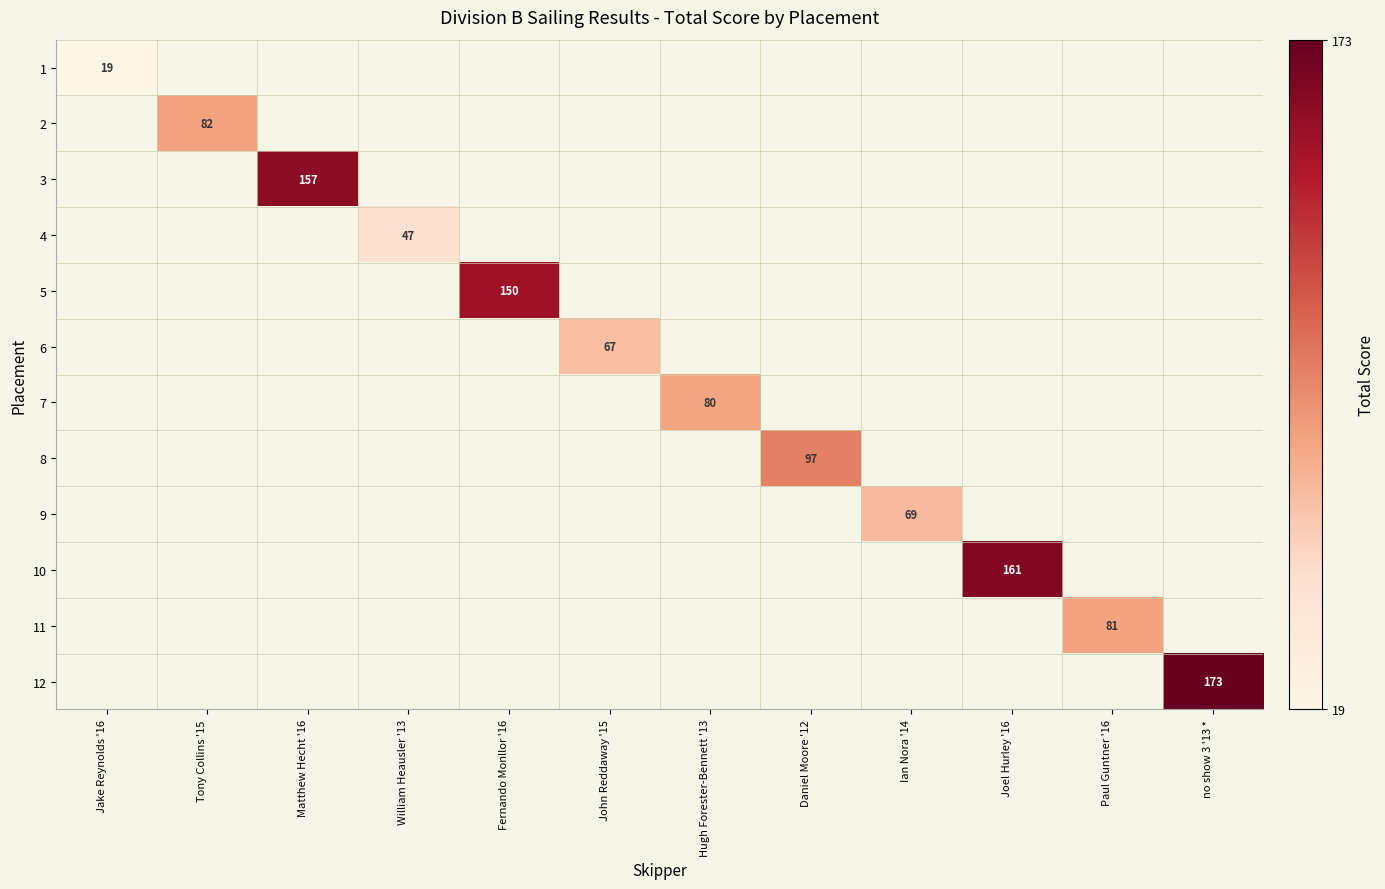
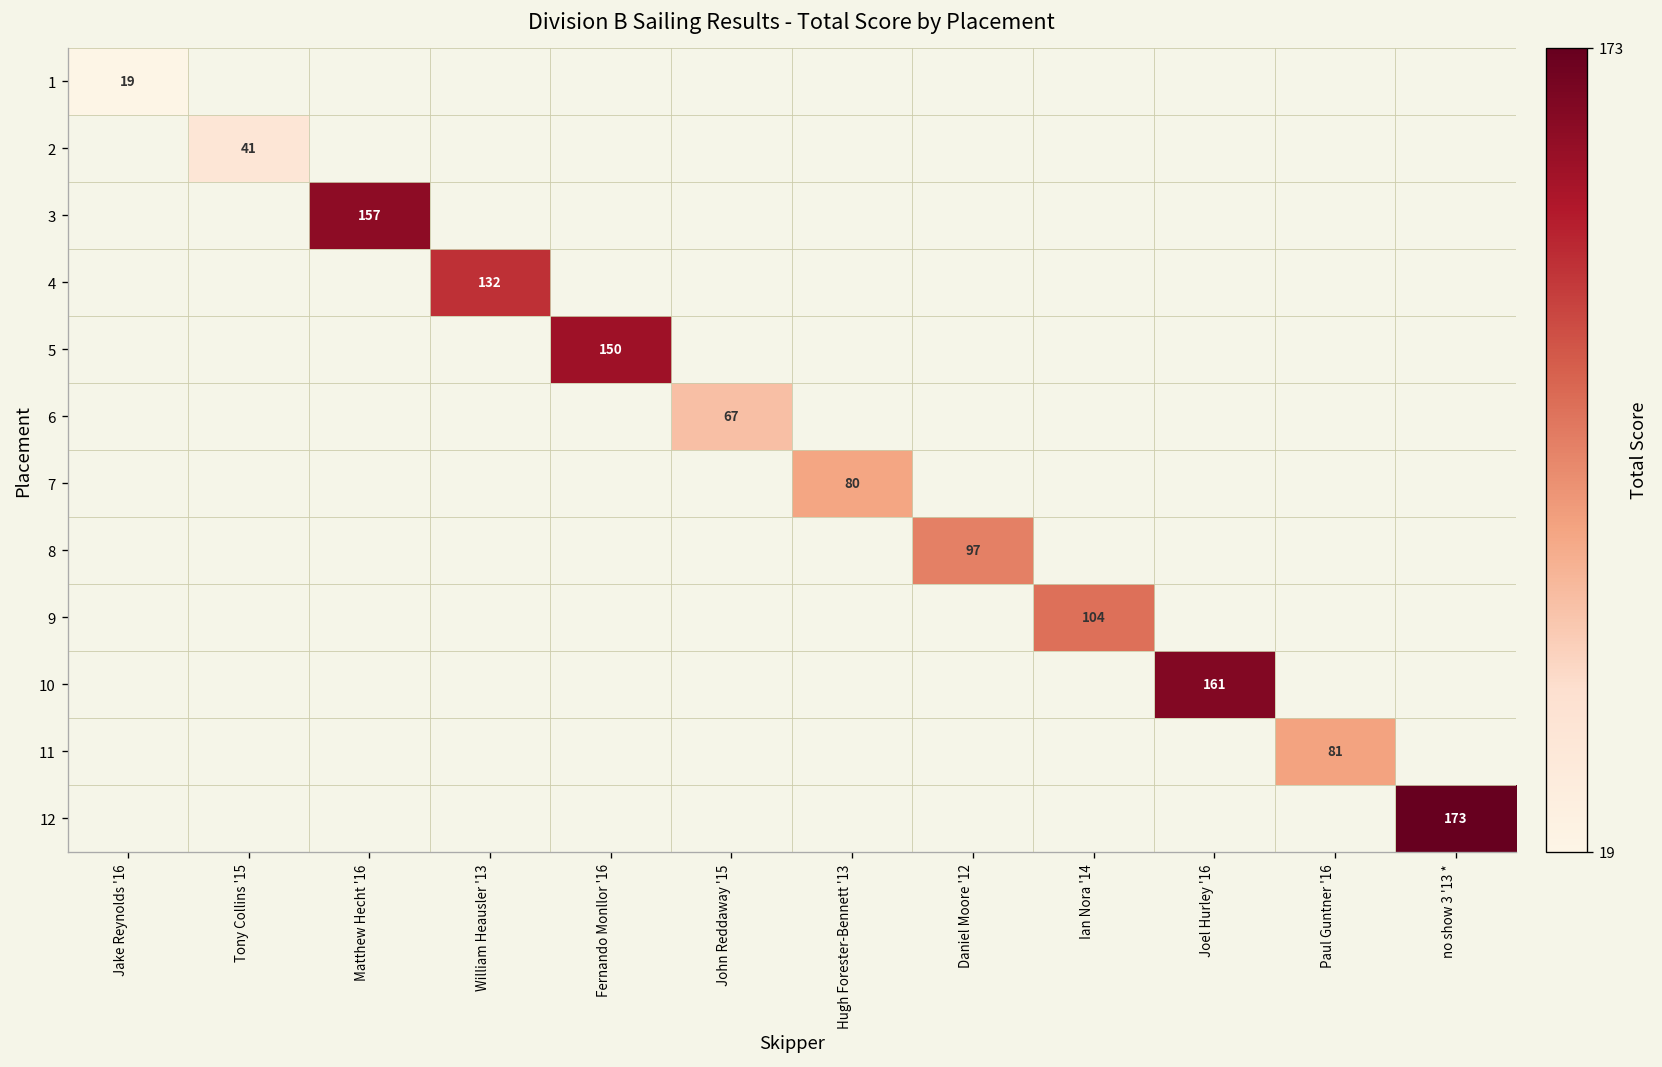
  {
    "1": {
      "Jake Reynolds '16": 19
    },
    "2": {
-     "Tony Collins '15": 82
+     "Tony Collins '15": 41
    },
    "3": {
      "Matthew Hecht '16": 157
    },
    "4": {
-     "William Heausler '13": 47
+     "William Heausler '13": 132
    },
    "5": {
      "Fernando Monllor '16": 150
    },
    "6": {
      "John Reddaway '15": 67
    },
    "7": {
      "Hugh Forester-Bennett '13": 80
    },
    "8": {
      "Daniel Moore '12": 97
    },
    "9": {
-     "Ian Nora '14": 69
+     "Ian Nora '14": 104
    },
    "10": {
      "Joel Hurley '16": 161
    },
    "11": {
      "Paul Guntner '16": 81
    },
    "12": {
      "no show 3 '13 *": 173
    }
  }
